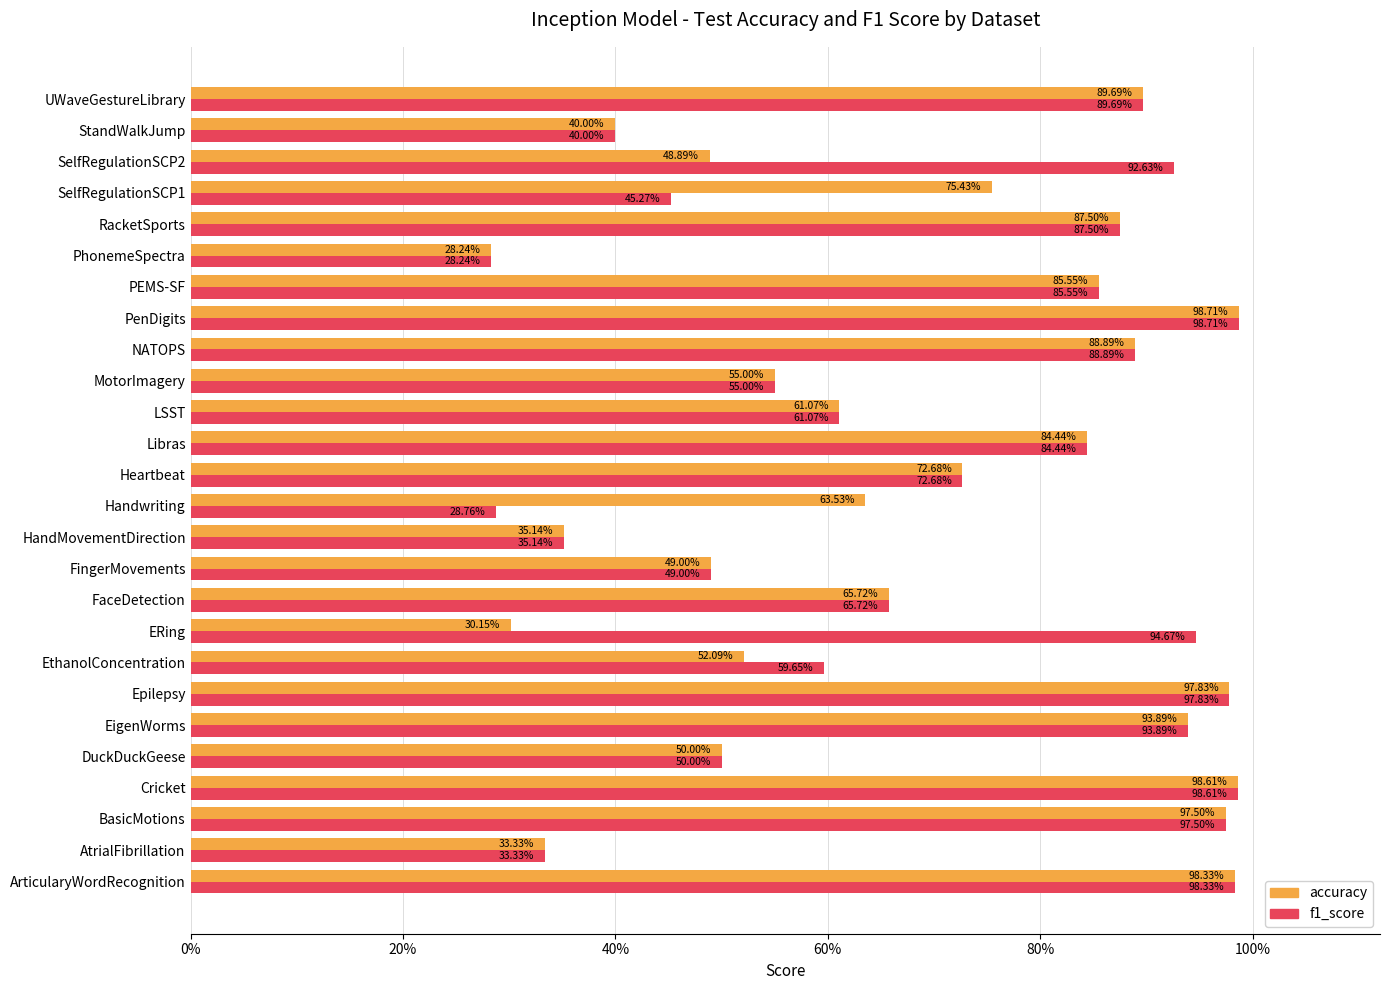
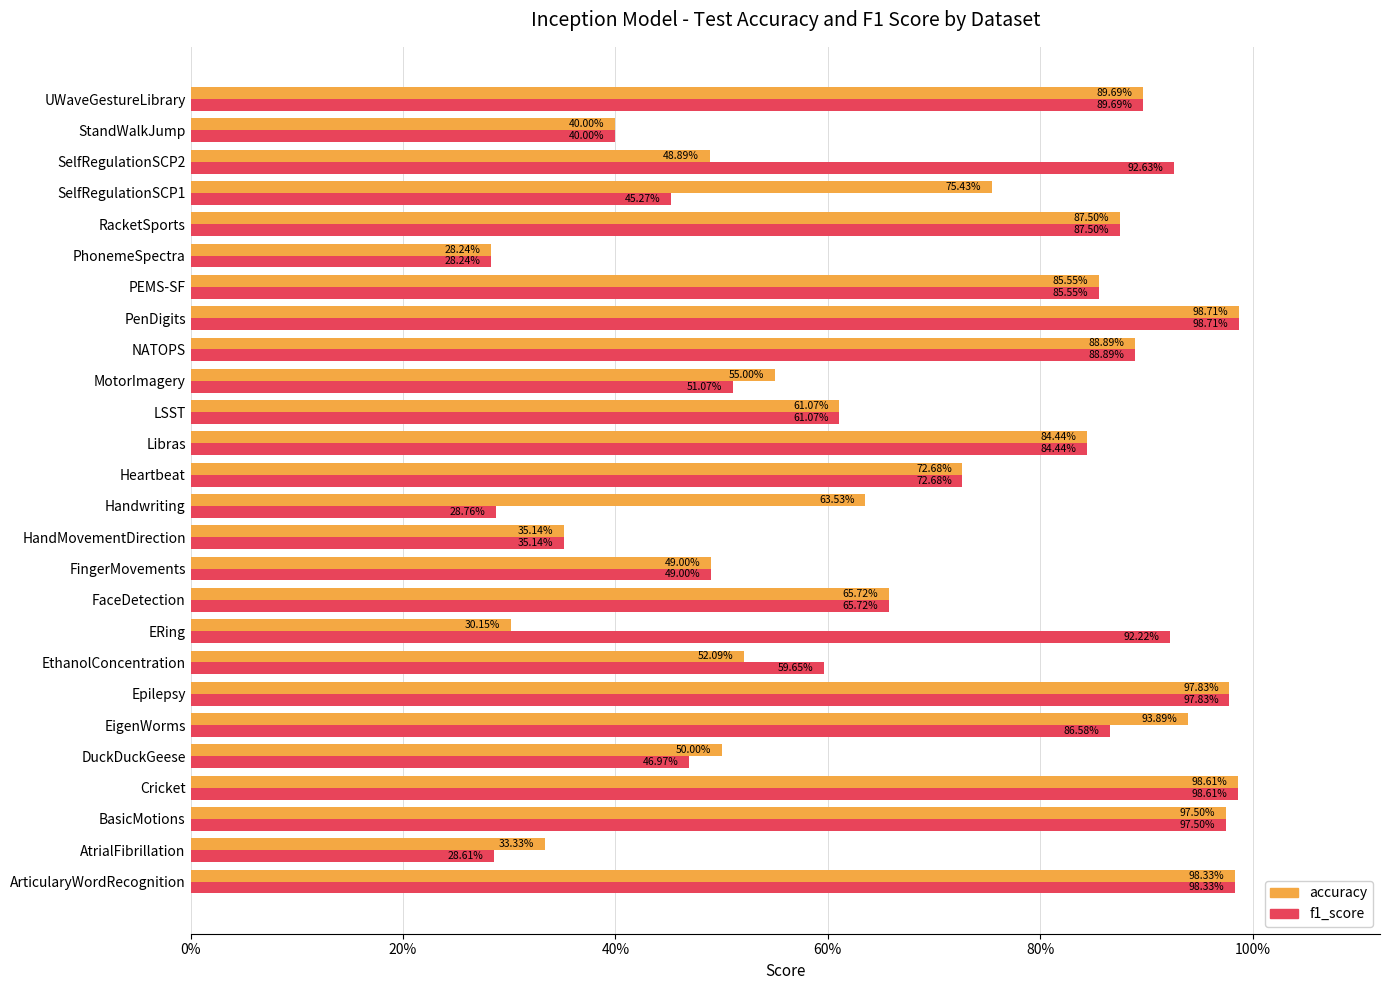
  {
    "accuracy": {
      "UWaveGestureLibrary": "89.69%",
      "StandWalkJump": "40.00%",
      "SelfRegulationSCP2": "48.89%",
      "SelfRegulationSCP1": "75.43%",
      "RacketSports": "87.50%",
      "PhonemeSpectra": "28.24%",
      "PEMS-SF": "85.55%",
      "PenDigits": "98.71%",
      "NATOPS": "88.89%",
      "MotorImagery": "55.00%",
      "LSST": "61.07%",
      "Libras": "84.44%",
      "Heartbeat": "72.68%",
      "Handwriting": "63.53%",
      "HandMovementDirection": "35.14%",
      "FingerMovements": "49.00%",
      "FaceDetection": "65.72%",
      "ERing": "30.15%",
      "EthanolConcentration": "52.09%",
      "Epilepsy": "97.83%",
      "EigenWorms": "93.89%",
      "DuckDuckGeese": "50.00%",
      "Cricket": "98.61%",
      "BasicMotions": "97.50%",
      "AtrialFibrillation": "33.33%",
      "ArticularyWordRecognition": "98.33%"
    },
    "f1_score": {
      "UWaveGestureLibrary": "89.69%",
      "StandWalkJump": "40.00%",
      "SelfRegulationSCP2": "92.63%",
      "SelfRegulationSCP1": "45.27%",
      "RacketSports": "87.50%",
      "PhonemeSpectra": "28.24%",
      "PEMS-SF": "85.55%",
      "PenDigits": "98.71%",
      "NATOPS": "88.89%",
-     "MotorImagery": "55.00%",
+     "MotorImagery": "51.07%",
      "LSST": "61.07%",
      "Libras": "84.44%",
      "Heartbeat": "72.68%",
      "Handwriting": "28.76%",
      "HandMovementDirection": "35.14%",
      "FingerMovements": "49.00%",
      "FaceDetection": "65.72%",
-     "ERing": "94.67%",
+     "ERing": "92.22%",
      "EthanolConcentration": "59.65%",
      "Epilepsy": "97.83%",
-     "EigenWorms": "93.89%",
-     "DuckDuckGeese": "50.00%",
+     "EigenWorms": "86.58%",
+     "DuckDuckGeese": "46.97%",
      "Cricket": "98.61%",
      "BasicMotions": "97.50%",
-     "AtrialFibrillation": "33.33%",
+     "AtrialFibrillation": "28.61%",
      "ArticularyWordRecognition": "98.33%"
    }
  }
